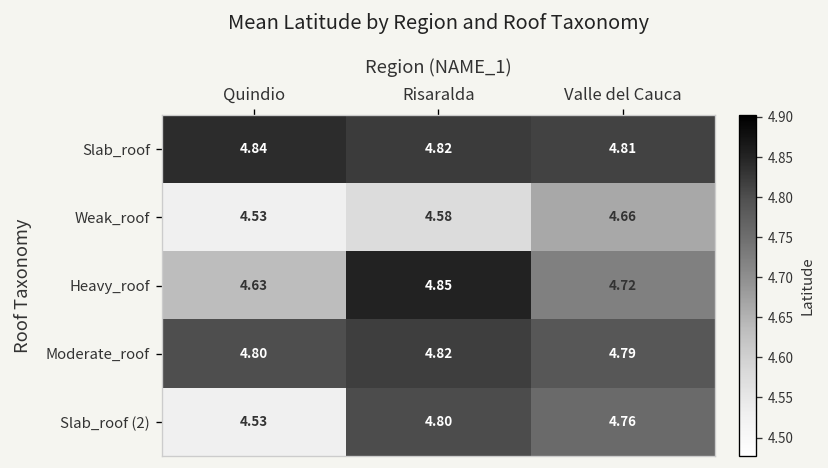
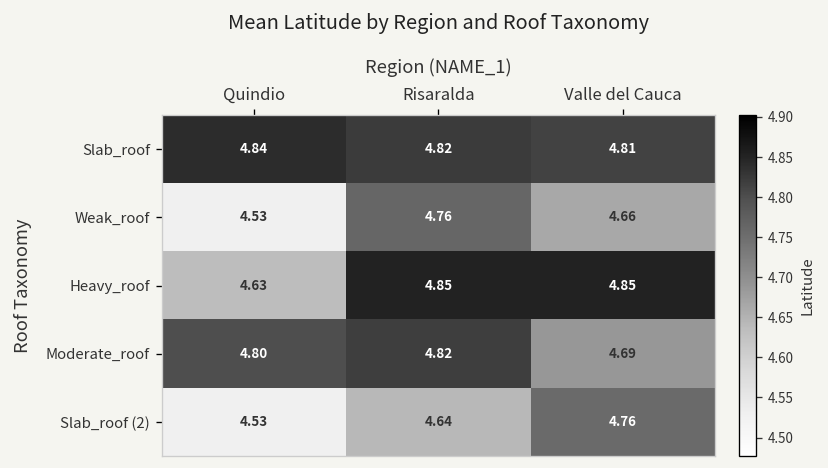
  {
    "Slab_roof": {
      "Quindio": 4.84,
      "Risaralda": 4.82,
      "Valle del Cauca": 4.81
    },
    "Weak_roof": {
      "Quindio": 4.53,
-     "Risaralda": 4.58,
+     "Risaralda": 4.76,
      "Valle del Cauca": 4.66
    },
    "Heavy_roof": {
      "Quindio": 4.63,
      "Risaralda": 4.85,
-     "Valle del Cauca": 4.72
+     "Valle del Cauca": 4.85
    },
    "Moderate_roof": {
      "Quindio": 4.80,
      "Risaralda": 4.82,
-     "Valle del Cauca": 4.79
+     "Valle del Cauca": 4.69
    },
    "Slab_roof (2)": {
      "Quindio": 4.53,
-     "Risaralda": 4.80,
+     "Risaralda": 4.64,
      "Valle del Cauca": 4.76
    }
  }
